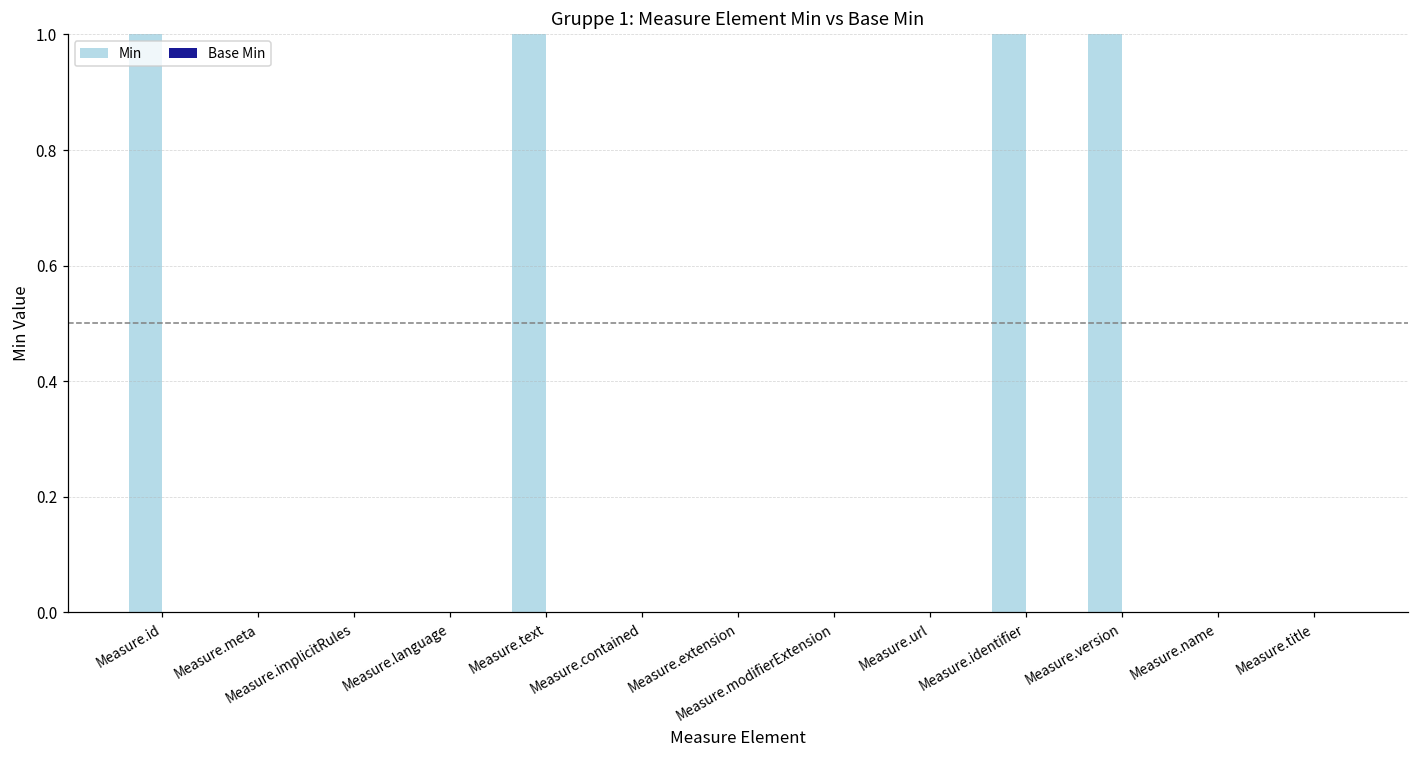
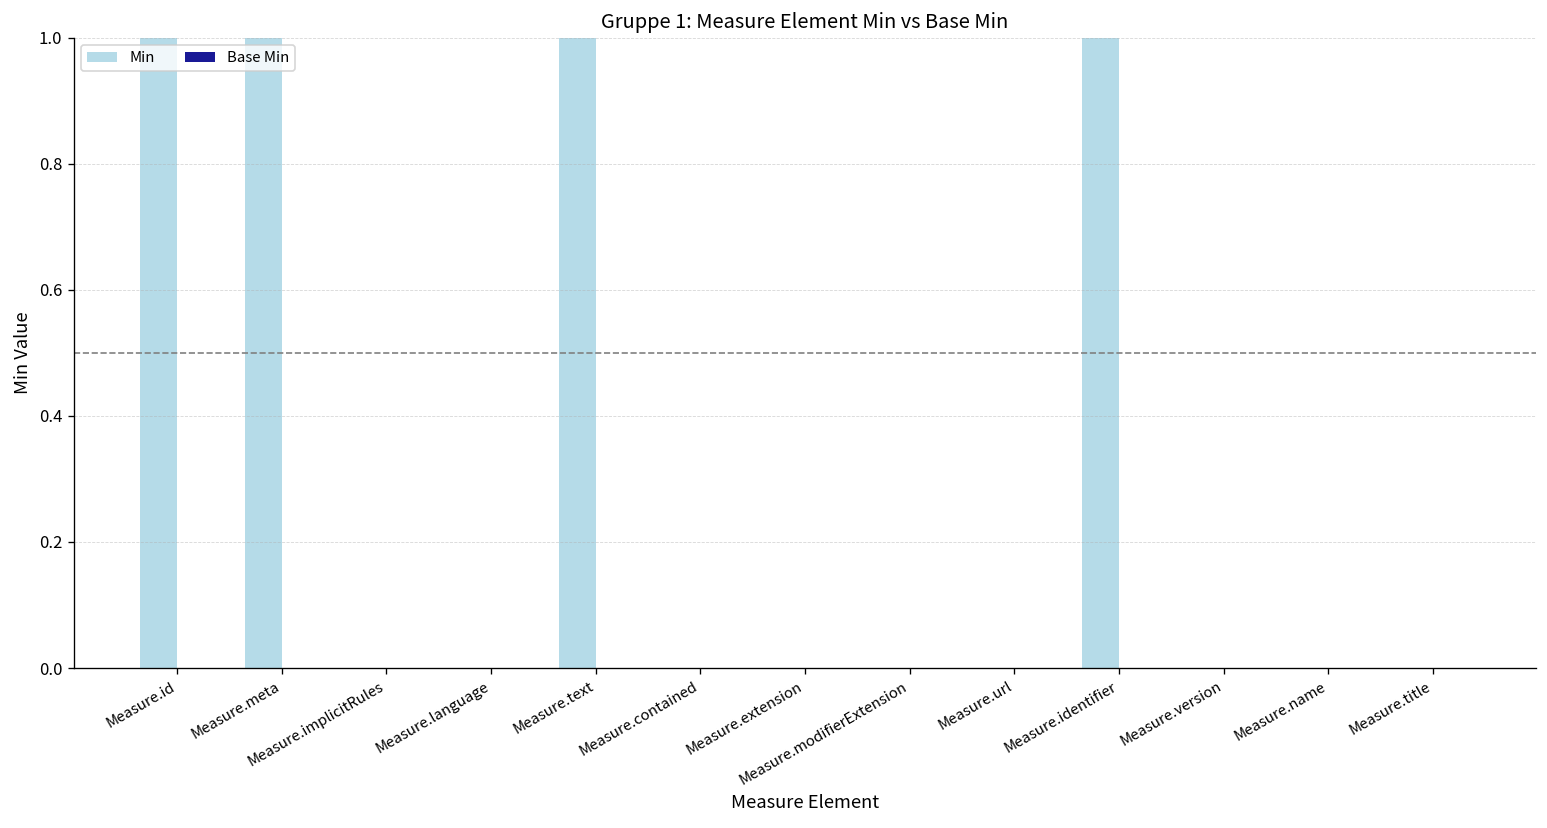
  {
    "Min": {
      "Measure.id": 1,
-     "Measure.meta": 0,
+     "Measure.meta": 1,
      "Measure.implicitRules": 0,
      "Measure.language": 0,
      "Measure.text": 1,
      "Measure.contained": 0,
      "Measure.extension": 0,
      "Measure.modifierExtension": 0,
      "Measure.url": 0,
      "Measure.identifier": 1,
-     "Measure.version": 1,
+     "Measure.version": 0,
      "Measure.name": 0,
      "Measure.title": 0
    },
    "Base Min": {
      "Measure.id": 0,
      "Measure.meta": 0,
      "Measure.implicitRules": 0,
      "Measure.language": 0,
      "Measure.text": 0,
      "Measure.contained": 0,
      "Measure.extension": 0,
      "Measure.modifierExtension": 0,
      "Measure.url": 0,
      "Measure.identifier": 0,
      "Measure.version": 0,
      "Measure.name": 0,
      "Measure.title": 0
    }
  }
